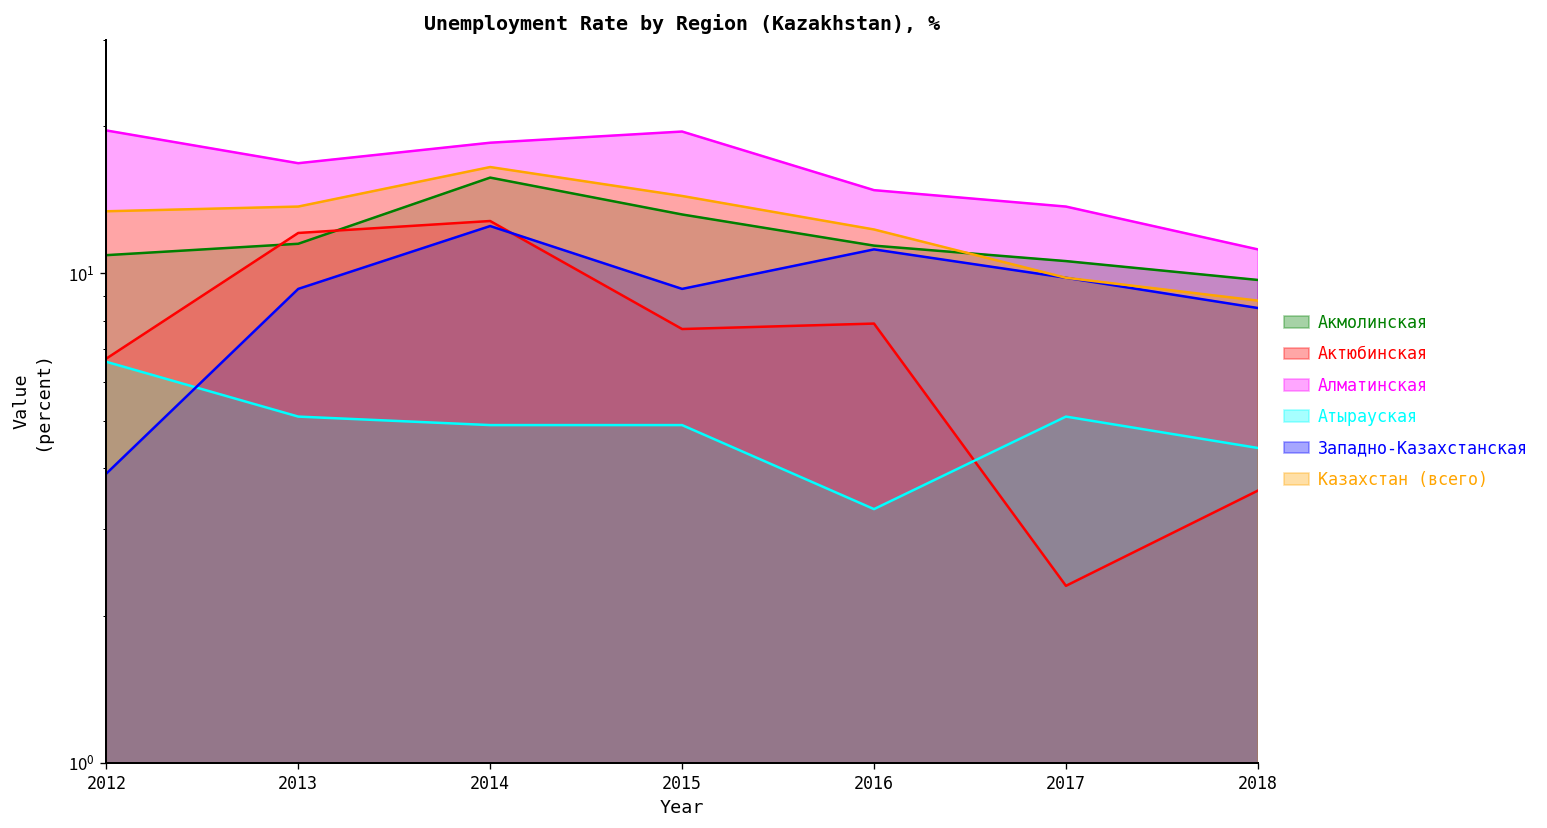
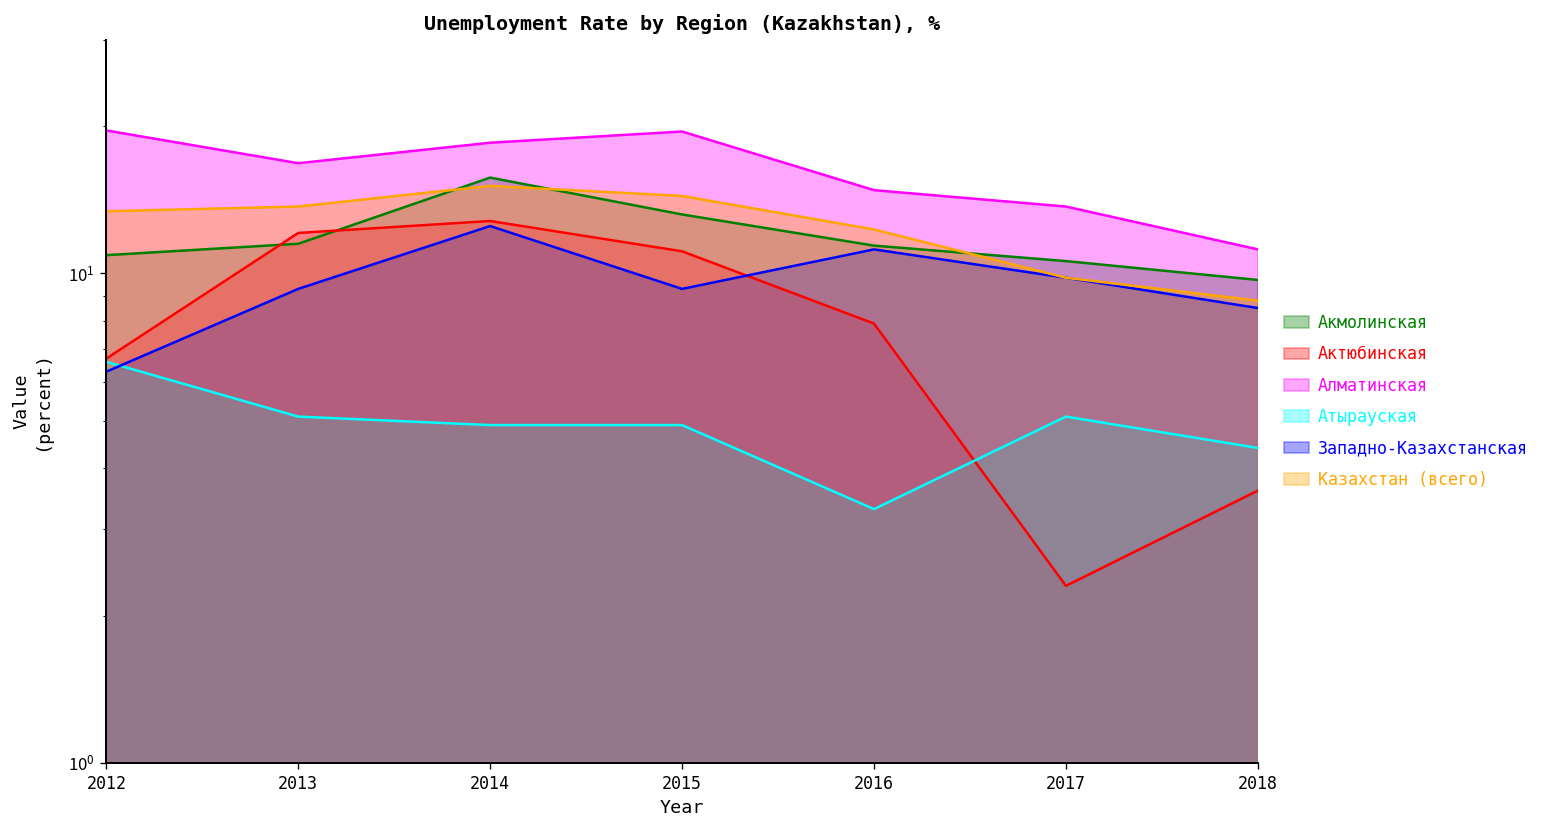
  {
    "Акмолинская": {
      "2012": 10.9,
      "2013": 11.5,
      "2014": 15.7,
      "2015": 13.2,
      "2016": 11.4,
      "2017": 10.6,
      "2018": 9.7
    },
    "Актюбинская": {
      "2012": 6.7,
      "2013": 12.1,
      "2014": 12.8,
-     "2015": 7.7,
+     "2015": 11.1,
      "2016": 7.9,
      "2017": 2.3,
      "2018": 3.6
    },
    "Алматинская": {
      "2012": 20,
      "2013": 16.8,
      "2014": 19,
      "2015": 20,
      "2016": 14.8,
      "2017": 13.7,
      "2018": 11.2
    },
    "Атырауская": {
      "2012": 6.6,
      "2013": 5.1,
      "2014": 4.9,
      "2015": 4.9,
      "2016": 3.3,
      "2017": 5.1,
      "2018": 4.4
    },
    "Западно-Казахстанская": {
-     "2012": 3.9,
+     "2012": 6.3,
      "2013": 9.3,
      "2014": 12.5,
      "2015": 9.3,
      "2016": 11.2,
      "2018": 8.5
    },
    "Казахстан (всего)": {
      "2012": 13.4,
      "2013": 13.7,
-     "2014": 16.5,
+     "2014": 15.1,
      "2015": 14.4,
      "2016": 12.3,
      "2018": 8.8
    }
  }
